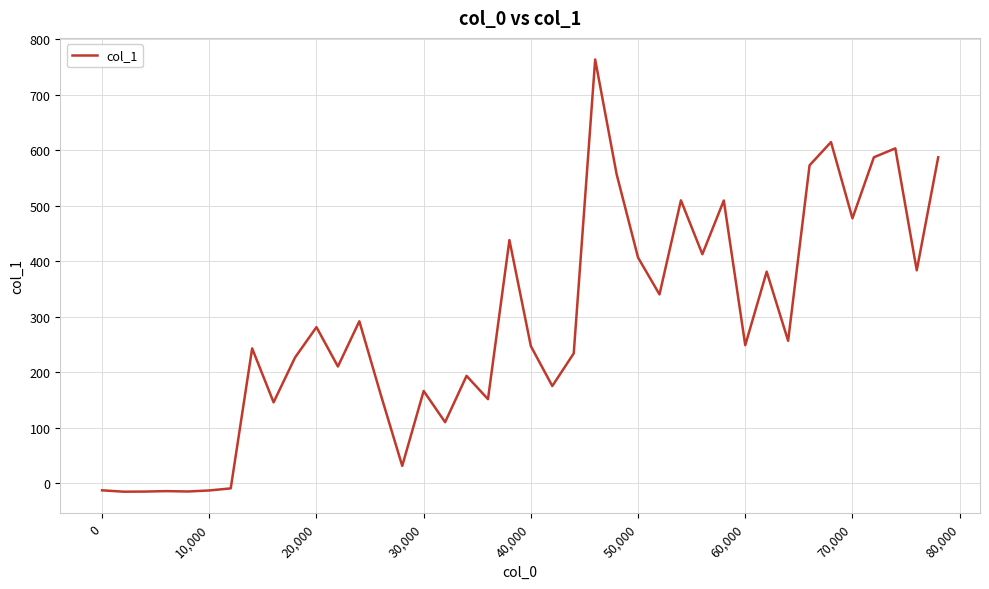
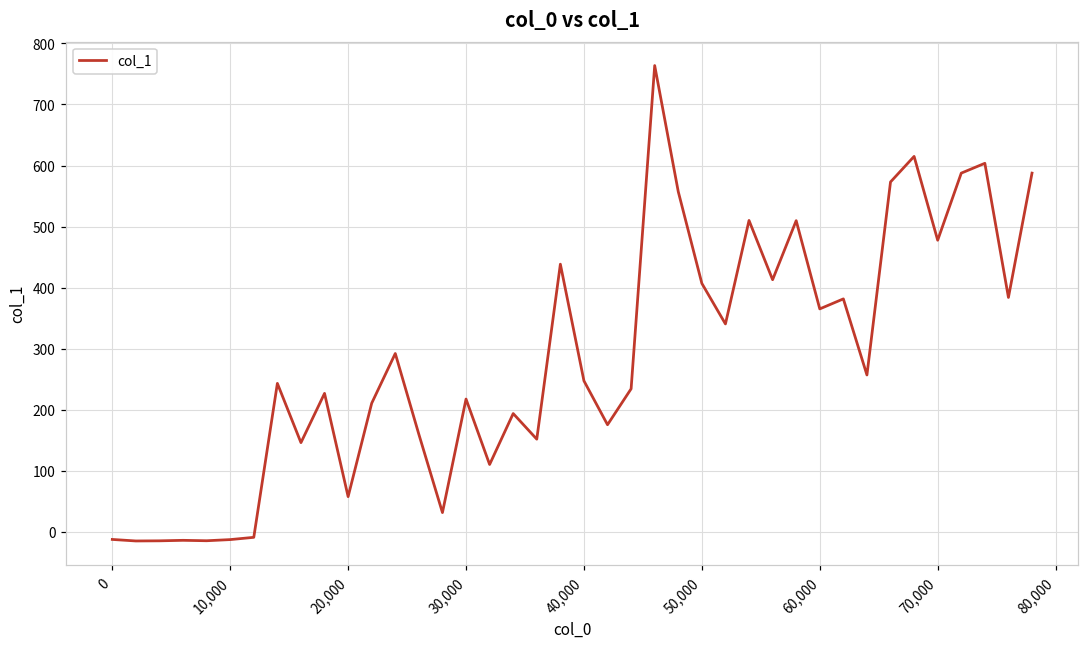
  {
    "0": -10,
    "10,000": -10,
-   "20,000": 280,
-   "30,000": 170,
+   "20,000": 60,
+   "30,000": 220,
    "40,000": 250,
    "50,000": 410,
-   "60,000": 250,
+   "60,000": 370,
    "70,000": 480
  }
